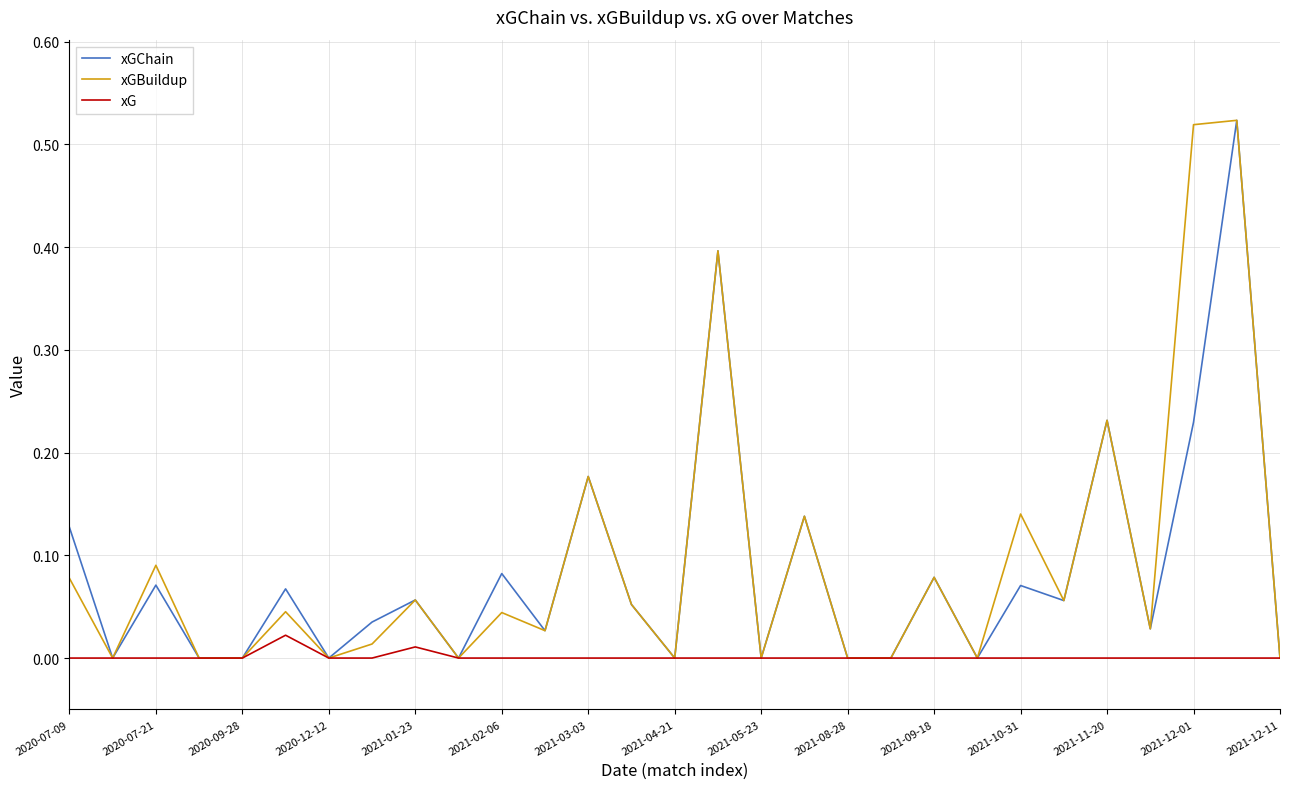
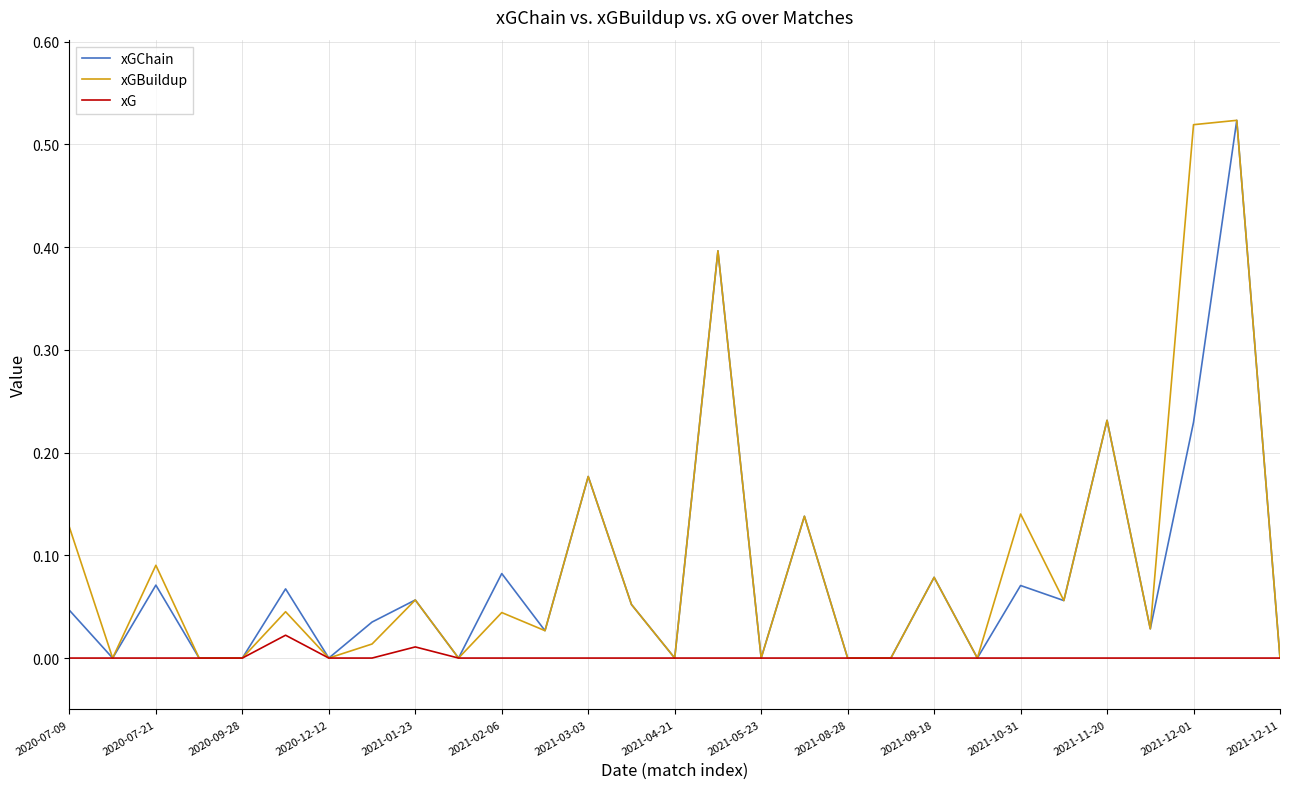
  {
    "xGChain": {
-     "2020-07-09": 0.127,
+     "2020-07-09": 0.047,
      "2020-07-21": 0.071,
      "2021-02-06": 0.082,
      "2021-10-31": 0.071,
      "2021-12-01": 0.230
    },
    "xGBuildup": {
-     "2020-07-09": 0.078,
+     "2020-07-09": 0.127,
      "2020-07-21": 0.090,
      "2021-02-06": 0.044,
      "2021-10-31": 0.140,
      "2021-12-01": 0.519
    },
    "xG": {
      "2020-07-09": 0.000,
      "2020-07-21": 0.000,
      "2021-01-23": 0.011,
      "2021-02-06": 0.000,
      "2021-03-03": 0.000,
      "2021-09-18": 0.000,
      "2021-10-31": 0.000,
      "2021-11-20": 0.000,
      "2021-12-01": 0.000
    }
  }
